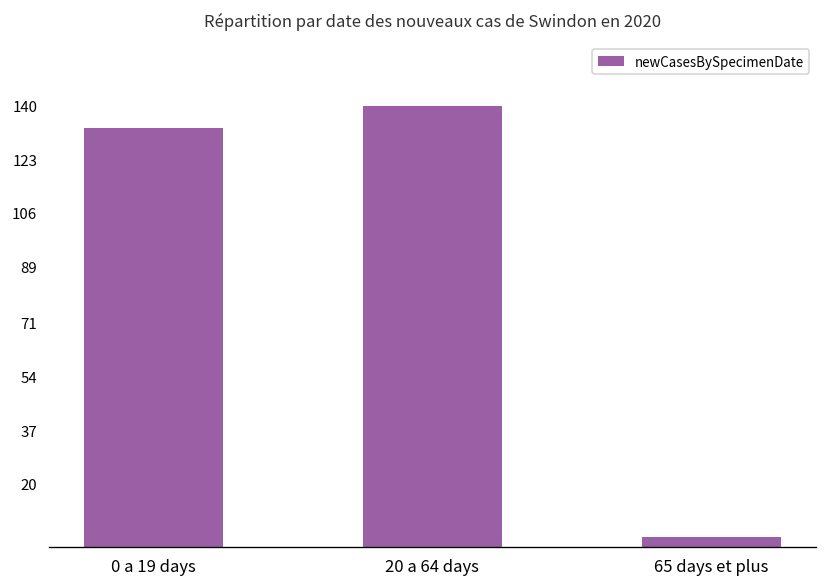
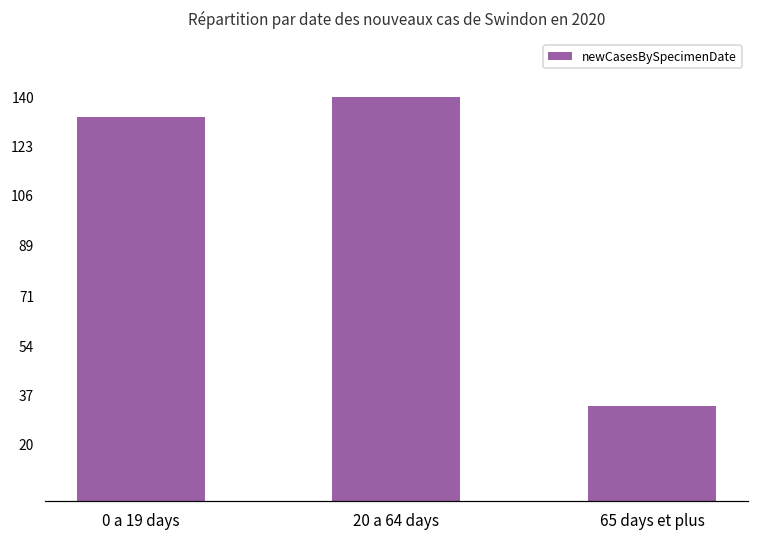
  {
    "0 a 19 days": 133,
    "20 a 64 days": 140,
-   "65 days et plus": 3
+   "65 days et plus": 33
  }
